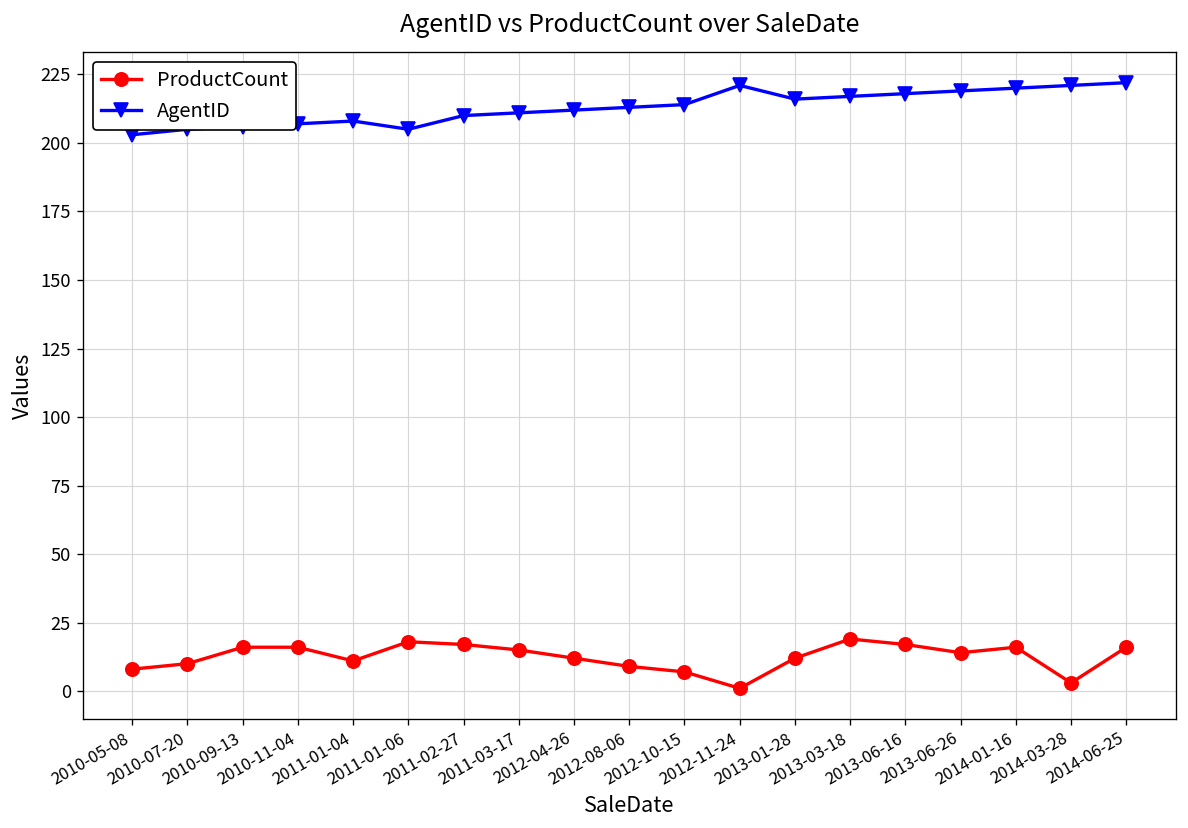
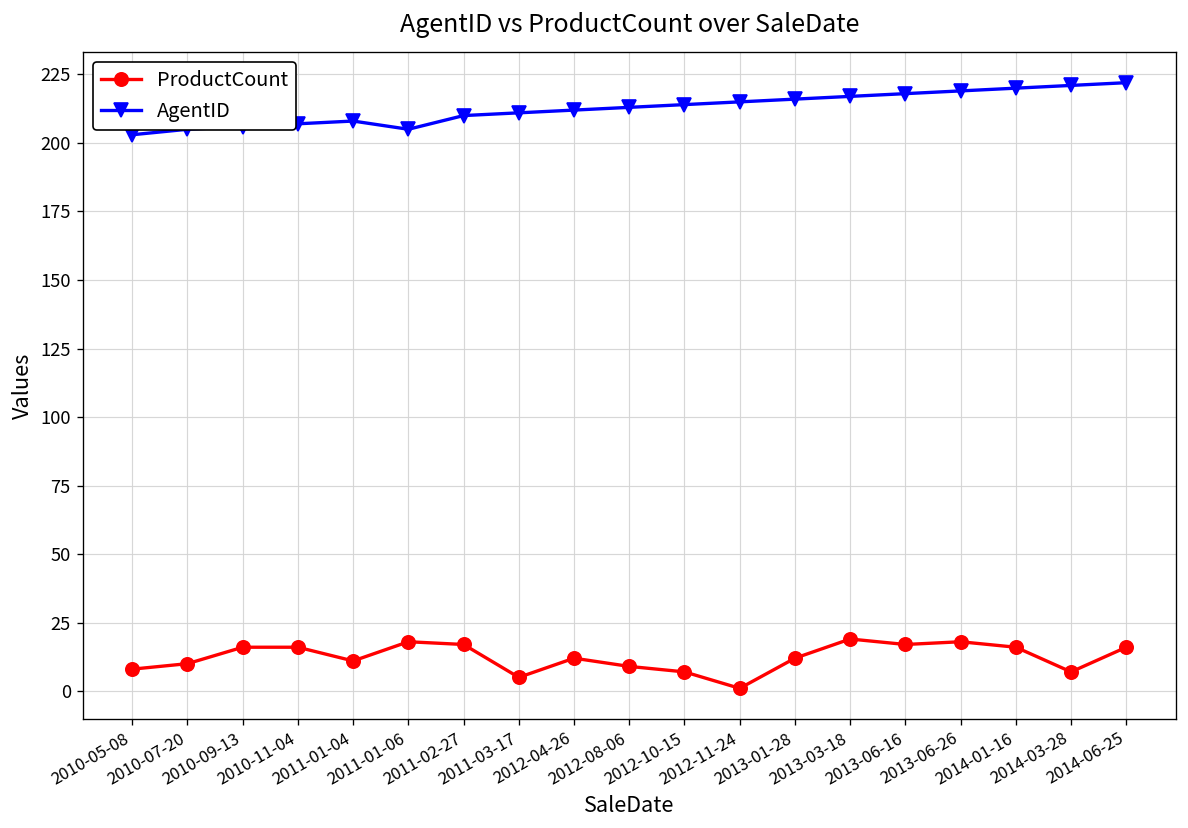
  {
    "ProductCount": {
      "2010-05-08": 8,
      "2010-07-20": 10,
      "2010-09-13": 16,
      "2010-11-04": 16,
      "2011-01-04": 11,
      "2011-01-06": 18,
      "2011-02-27": 17,
-     "2011-03-17": 15,
+     "2011-03-17": 5,
      "2012-04-26": 12,
      "2012-08-06": 9,
      "2012-10-15": 7,
      "2012-11-24": 1,
      "2013-01-28": 12,
      "2013-03-18": 19,
      "2013-06-16": 17,
-     "2013-06-26": 14,
+     "2013-06-26": 18,
      "2014-01-16": 16,
-     "2014-03-28": 3,
+     "2014-03-28": 7,
      "2014-06-25": 16
    },
    "AgentID": {
      "2010-05-08": 203,
      "2010-11-04": 207,
      "2011-01-04": 208,
      "2011-01-06": 205,
      "2011-02-27": 210,
      "2011-03-17": 211,
      "2012-04-26": 212,
      "2012-08-06": 213,
      "2012-10-15": 214,
-     "2012-11-24": 221,
+     "2012-11-24": 215,
      "2013-01-28": 216,
      "2013-03-18": 217,
      "2013-06-16": 218,
      "2013-06-26": 219,
      "2014-01-16": 220,
      "2014-03-28": 221,
      "2014-06-25": 222
    }
  }
